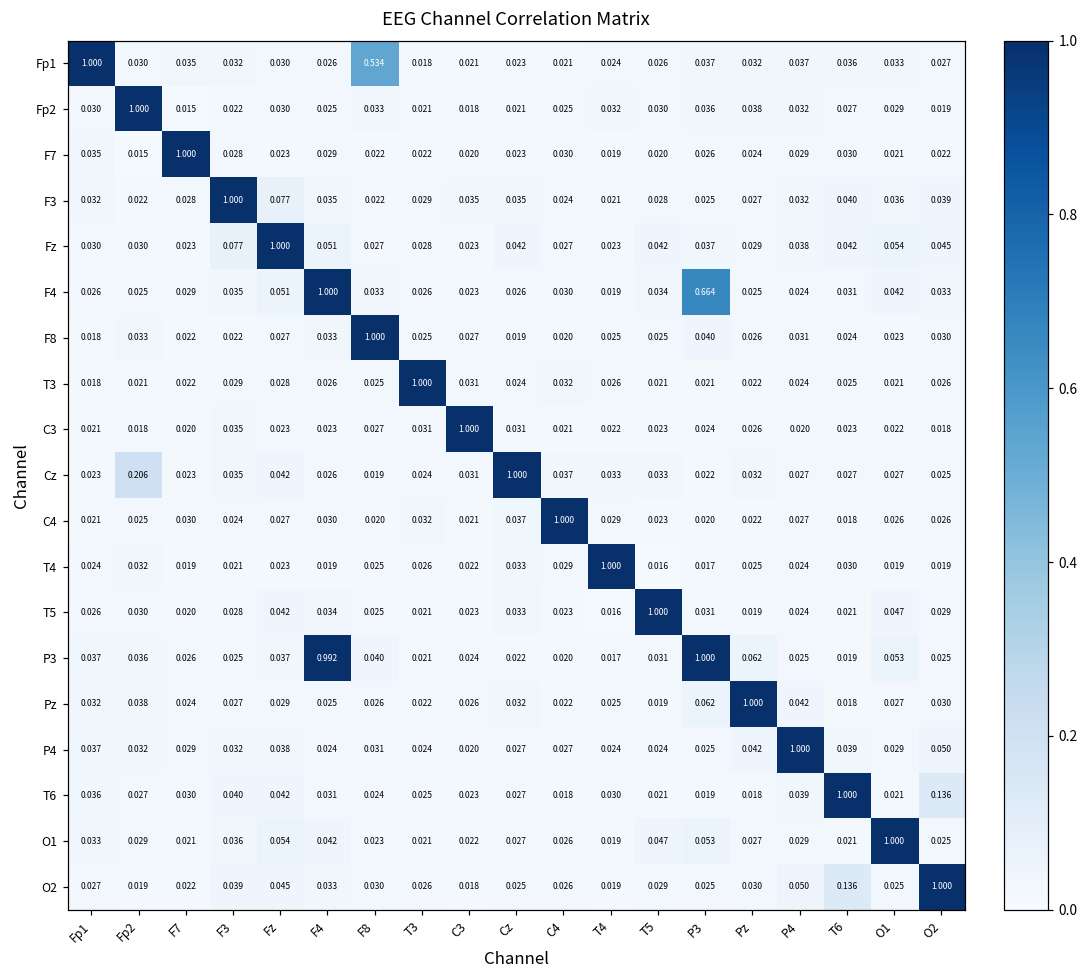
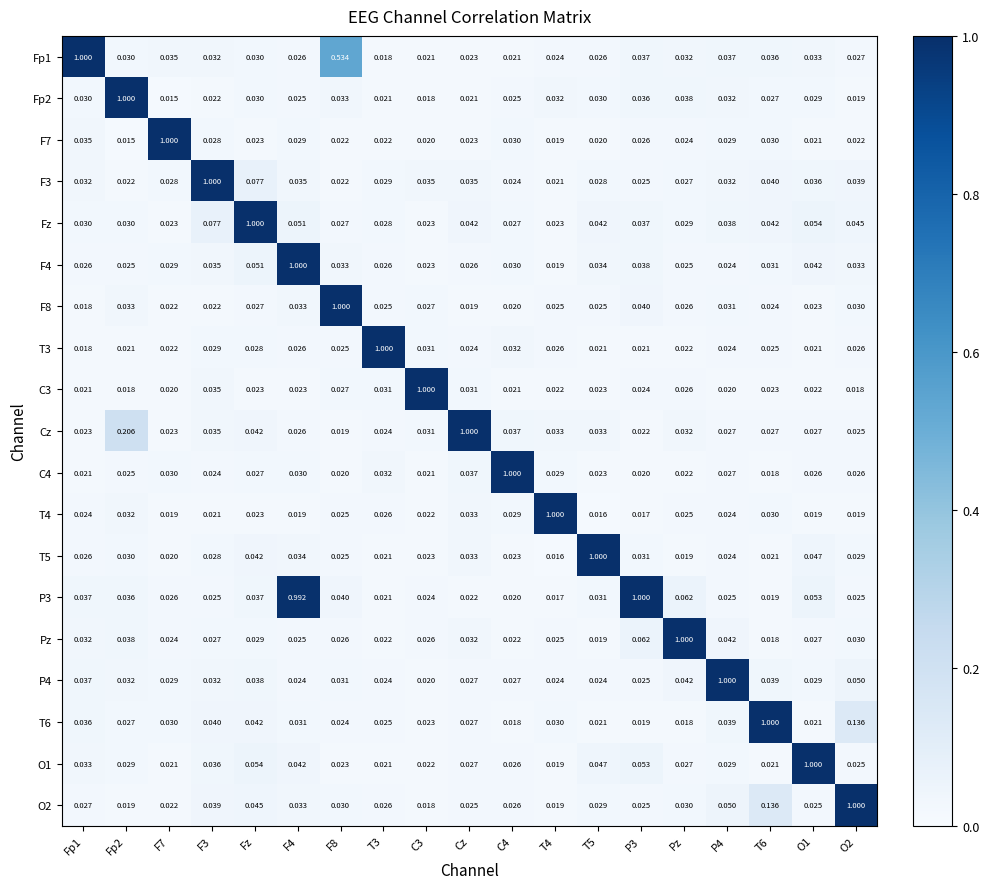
  {
    "F4": {
      "Fp1": 0.026,
      "Fp2": 0.025,
      "F7": 0.029,
      "F3": 0.035,
      "Fz": 0.051,
      "F4": 1.000,
      "F8": 0.033,
      "T3": 0.026,
      "C3": 0.023,
      "Cz": 0.026,
      "C4": 0.030,
      "T4": 0.019,
      "T5": 0.034,
-     "P3": 0.664,
+     "P3": 0.038,
      "Pz": 0.025,
      "P4": 0.024,
      "T6": 0.031,
      "O1": 0.042,
      "O2": 0.033
    }
  }
